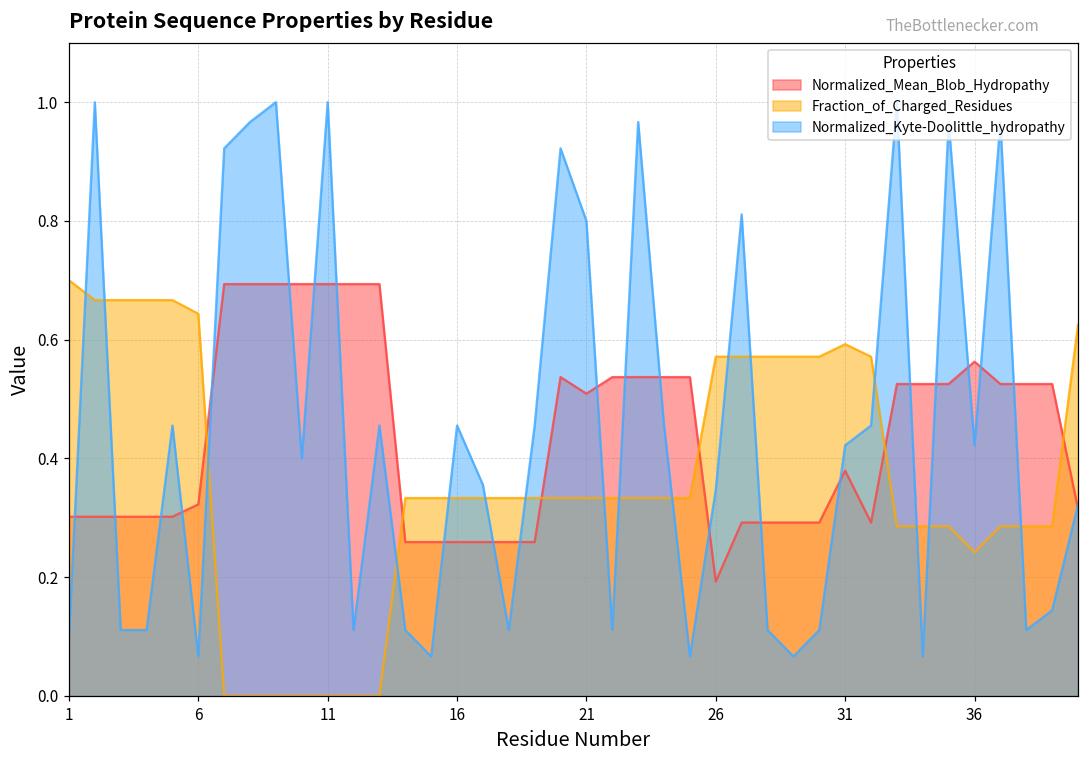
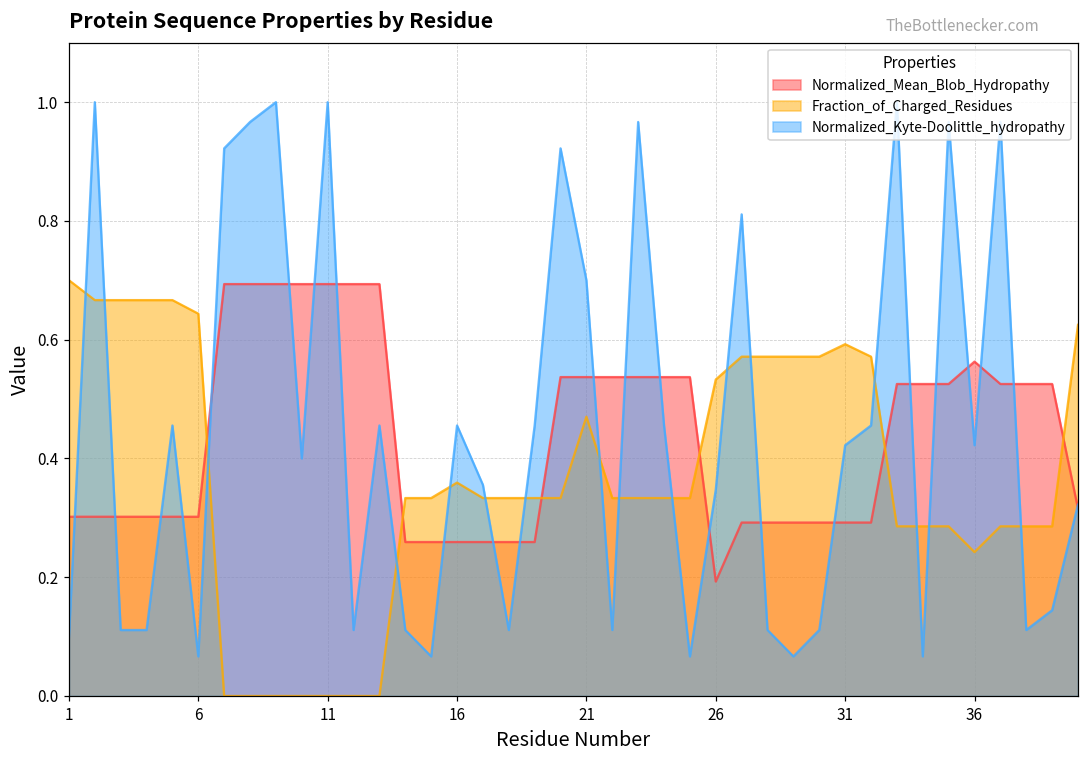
  {
    "Normalized_Mean_Blob_Hydropathy": {
      "1": 0.30,
-     "6": 0.32,
+     "6": 0.30,
      "11": 0.69,
      "16": 0.26,
-     "21": 0.51,
+     "21": 0.54,
      "26": 0.19,
-     "31": 0.38,
+     "31": 0.29,
      "36": 0.56
    },
    "Fraction_of_Charged_Residues": {
      "1": 0.70,
      "6": 0.64,
      "11": 0.00,
-     "16": 0.33,
-     "21": 0.33,
-     "26": 0.57,
+     "16": 0.36,
+     "21": 0.47,
+     "26": 0.53,
      "31": 0.59,
      "36": 0.24
    },
    "Normalized_Kyte-Doolittle_hydropathy": {
      "1": 0.1,
      "6": 0.07,
      "11": 1.0,
      "16": 0.46,
-     "21": 0.8,
+     "21": 0.7,
      "26": 0.35,
      "31": 0.42,
      "36": 0.42
    }
  }
